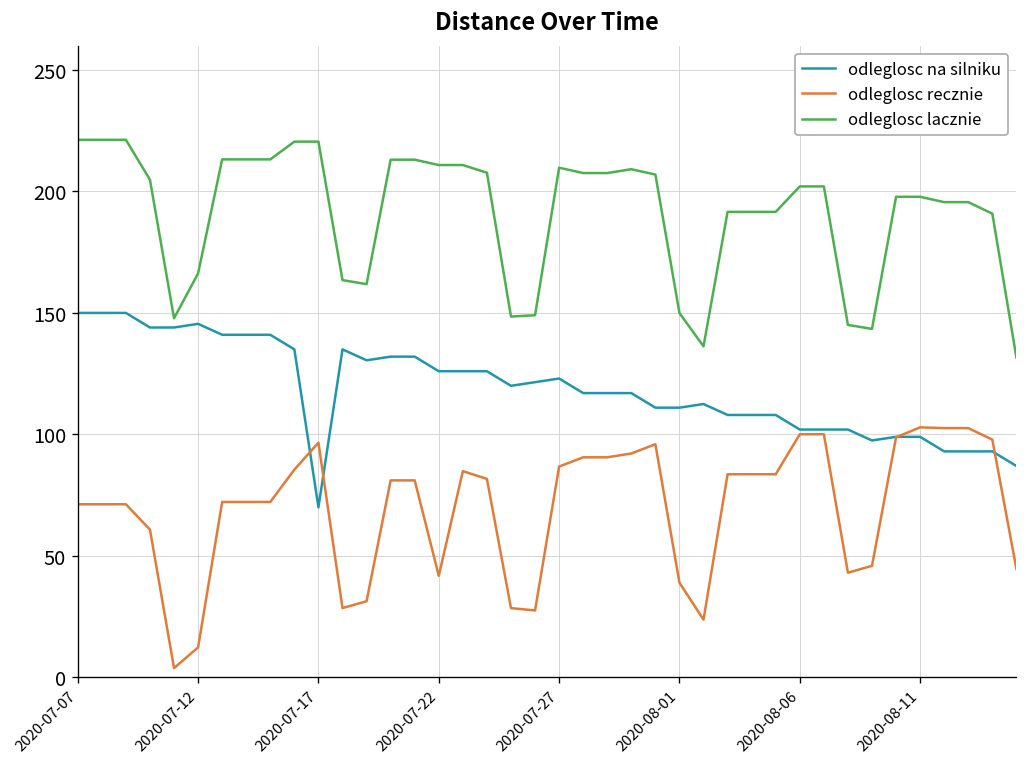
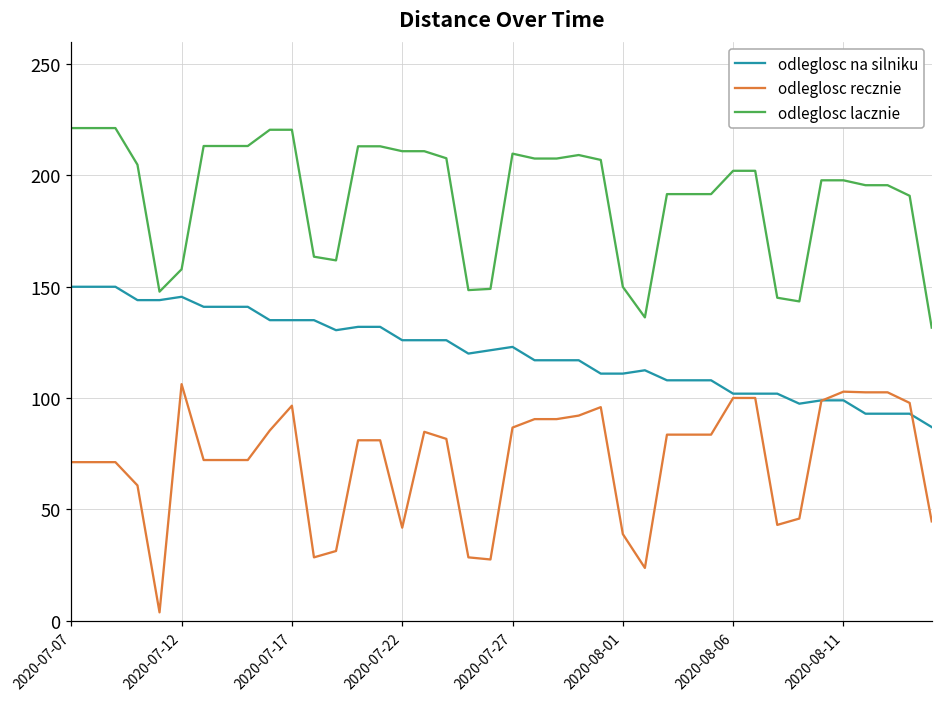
  {
    "odleglosc na silniku": {
      "2020-07-07": 150,
      "2020-07-12": 146,
-     "2020-07-17": 70,
+     "2020-07-17": 135,
      "2020-07-22": 126,
      "2020-07-27": 123,
      "2020-08-01": 111,
      "2020-08-06": 102,
      "2020-08-11": 99
    },
    "odleglosc recznie": {
      "2020-07-07": 71,
-     "2020-07-12": 12,
+     "2020-07-12": 106,
      "2020-07-17": 97,
      "2020-07-22": 42,
      "2020-07-27": 87,
      "2020-08-01": 39,
      "2020-08-06": 100,
      "2020-08-11": 103
    },
    "odleglosc lacznie": {
      "2020-07-07": 221,
-     "2020-07-12": 166,
+     "2020-07-12": 158,
      "2020-07-17": 221,
      "2020-07-22": 211,
      "2020-07-27": 210,
      "2020-08-01": 150,
      "2020-08-06": 202,
      "2020-08-11": 198
    }
  }
